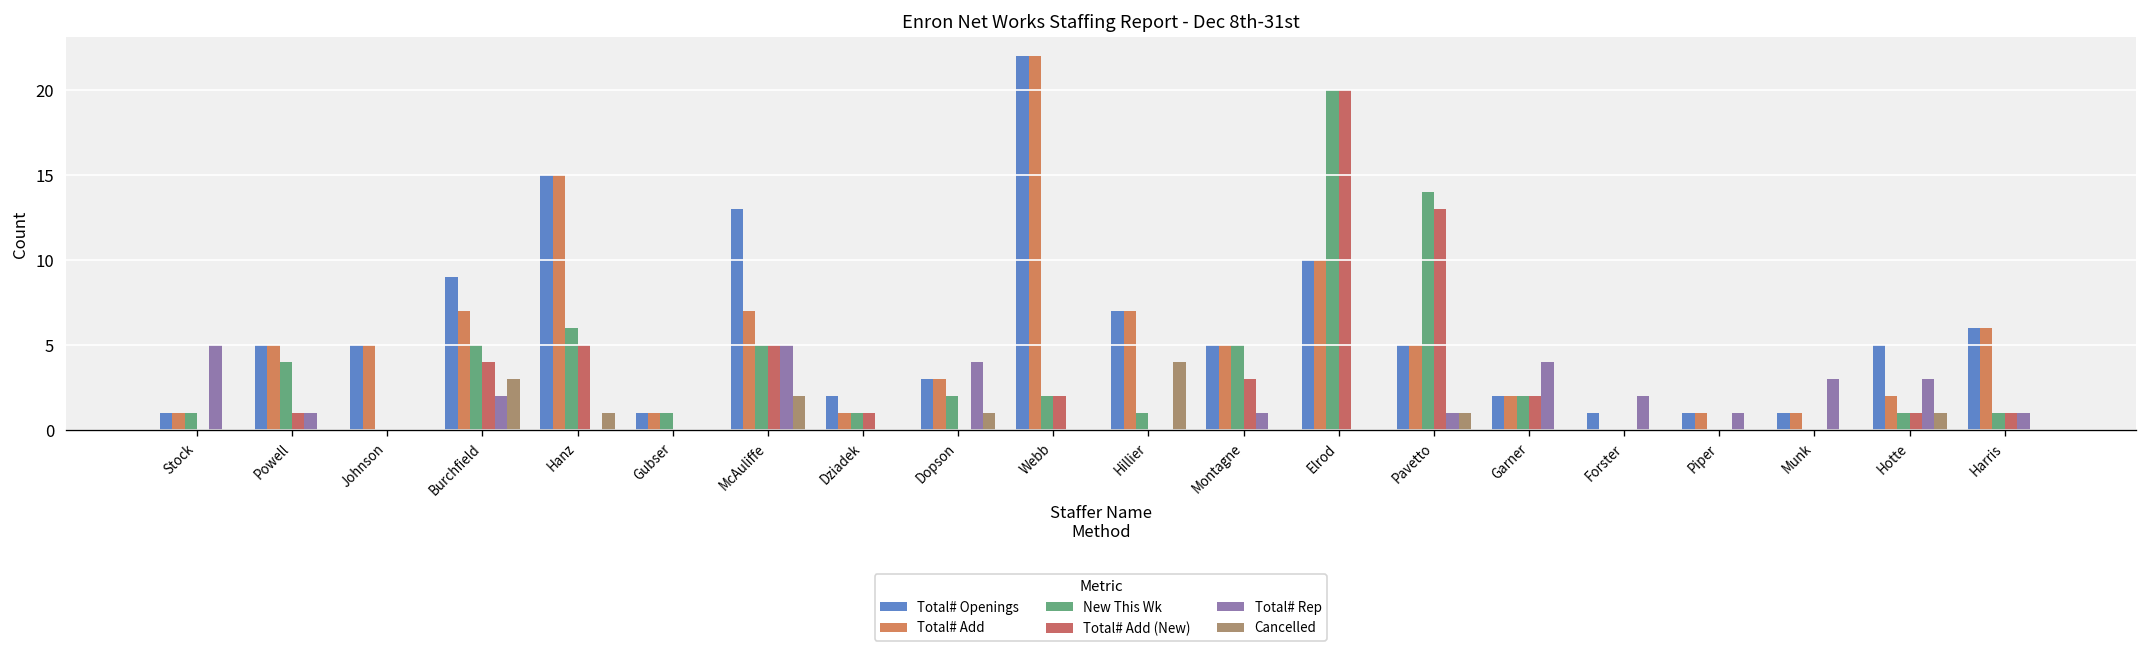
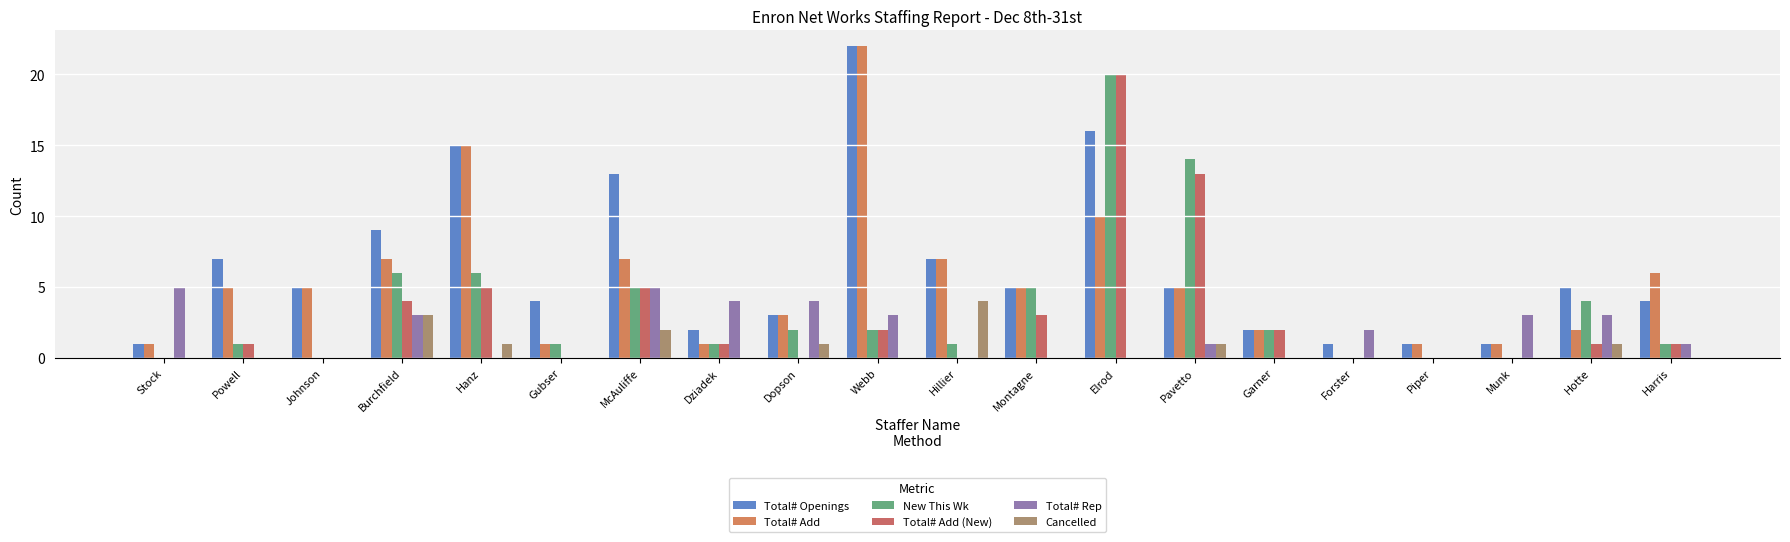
  {
    "Total# Openings": {
      "Stock": 1,
-     "Powell": 5,
+     "Powell": 7,
      "Johnson": 5,
      "Burchfield": 9,
      "Hanz": 15,
-     "Gubser": 1,
+     "Gubser": 4,
      "McAuliffe": 13,
      "Dziadek": 2,
      "Dopson": 3,
      "Webb": 22,
      "Hillier": 7,
      "Montagne": 5,
-     "Elrod": 10,
+     "Elrod": 16,
      "Pavetto": 5,
      "Garner": 2,
      "Forster": 1,
      "Piper": 1,
      "Munk": 1,
      "Hotte": 5,
-     "Harris": 6
+     "Harris": 4
    },
    "New This Wk": {
-     "Stock": 1,
-     "Powell": 4,
+     "Stock": 0,
+     "Powell": 1,
      "Johnson": 0,
-     "Burchfield": 5,
+     "Burchfield": 6,
      "Hanz": 6,
      "Gubser": 1,
      "McAuliffe": 5,
      "Dziadek": 1,
      "Dopson": 2,
      "Webb": 2,
      "Hillier": 1,
      "Montagne": 5,
      "Elrod": 20,
      "Pavetto": 14,
      "Garner": 2,
      "Forster": 0,
      "Piper": 0,
      "Munk": 0,
-     "Hotte": 1,
+     "Hotte": 4,
      "Harris": 1
    },
    "Total# Rep": {
      "Stock": 5,
-     "Powell": 1,
+     "Powell": 0,
      "Johnson": 0,
-     "Burchfield": 2,
+     "Burchfield": 3,
      "Hanz": 0,
      "Gubser": 0,
      "McAuliffe": 5,
-     "Dziadek": 0,
+     "Dziadek": 4,
      "Dopson": 4,
-     "Webb": 0,
+     "Webb": 3,
      "Hillier": 0,
-     "Montagne": 1,
+     "Montagne": 0,
      "Elrod": 0,
      "Pavetto": 1,
-     "Garner": 4,
+     "Garner": 0,
      "Forster": 2,
-     "Piper": 1,
+     "Piper": 0,
      "Munk": 3,
      "Hotte": 3,
      "Harris": 1
    }
  }
